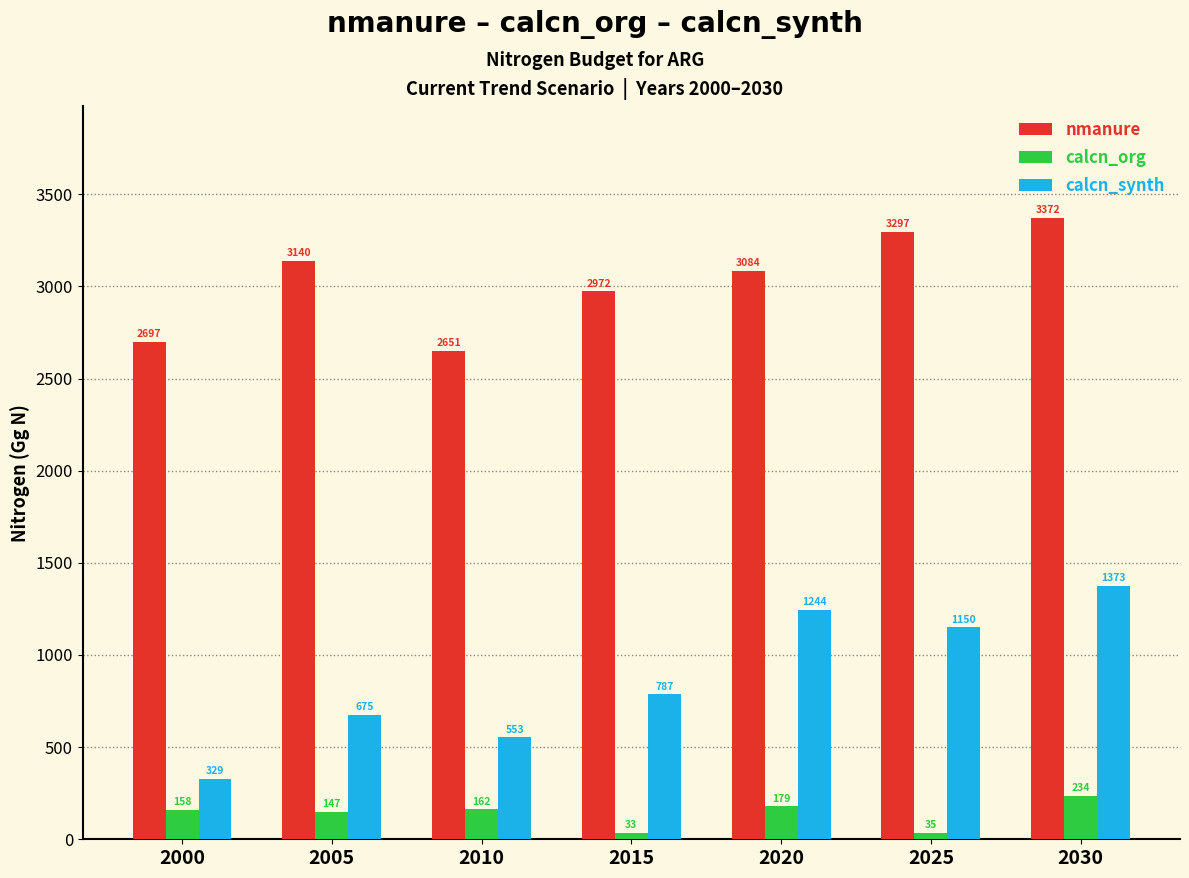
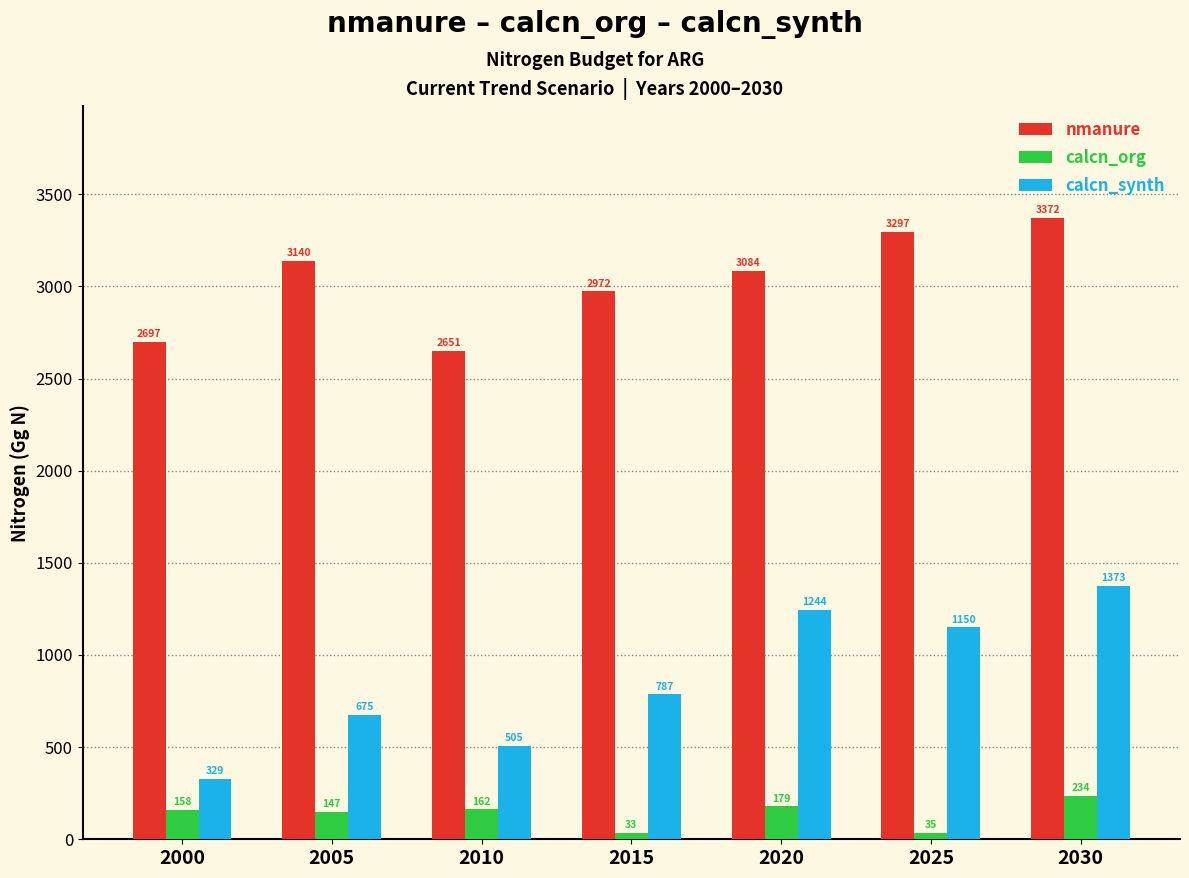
  {
    "nmanure": {
      "2000": 2697,
      "2005": 3140,
      "2010": 2651,
      "2015": 2972,
      "2020": 3084,
      "2025": 3297,
      "2030": 3372
    },
    "calcn_org": {
      "2000": 158,
      "2005": 147,
      "2010": 162,
      "2015": 33,
      "2020": 179,
      "2025": 35,
      "2030": 234
    },
    "calcn_synth": {
      "2000": 329,
      "2005": 675,
-     "2010": 553,
+     "2010": 505,
      "2015": 787,
      "2020": 1244,
      "2025": 1150,
      "2030": 1373
    }
  }
